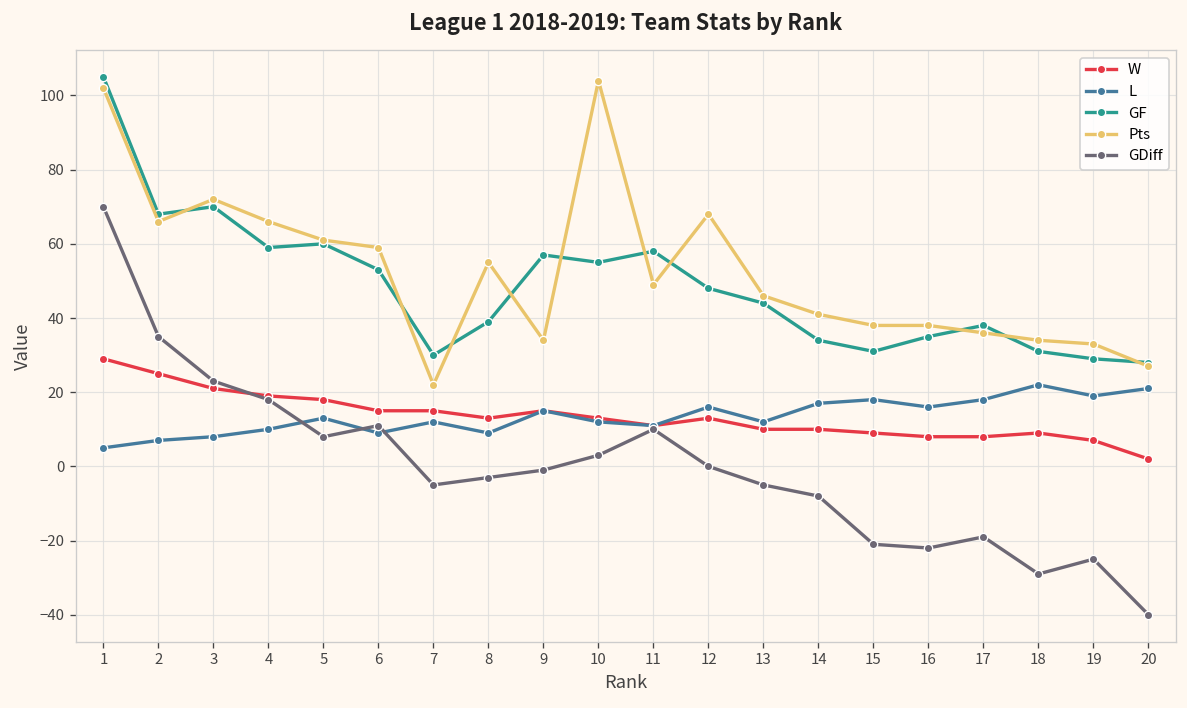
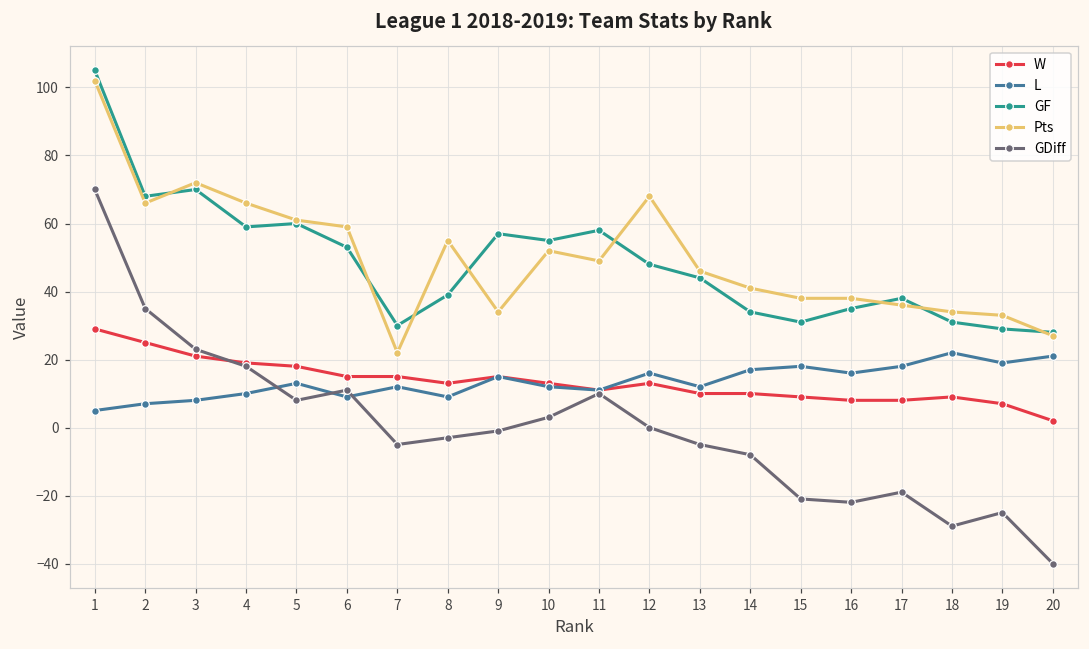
  {
    "W": {
      "1": 29,
      "2": 25,
      "3": 21,
      "4": 19,
      "5": 18,
      "6": 15,
      "7": 15,
      "8": 13,
      "10": 13,
      "12": 13,
      "13": 10,
      "14": 10,
      "15": 9,
      "16": 8,
      "17": 8,
      "18": 9,
      "19": 7,
      "20": 2
    },
    "Pts": {
      "1": 102,
      "2": 66,
      "3": 72,
      "4": 66,
      "5": 61,
      "6": 59,
      "7": 22,
      "8": 55,
      "9": 34,
-     "10": 104,
+     "10": 52,
      "11": 49,
      "12": 68,
      "13": 46,
      "14": 41,
      "15": 38,
      "16": 38,
      "17": 36,
      "18": 34,
      "19": 33,
      "20": 27
    }
  }
